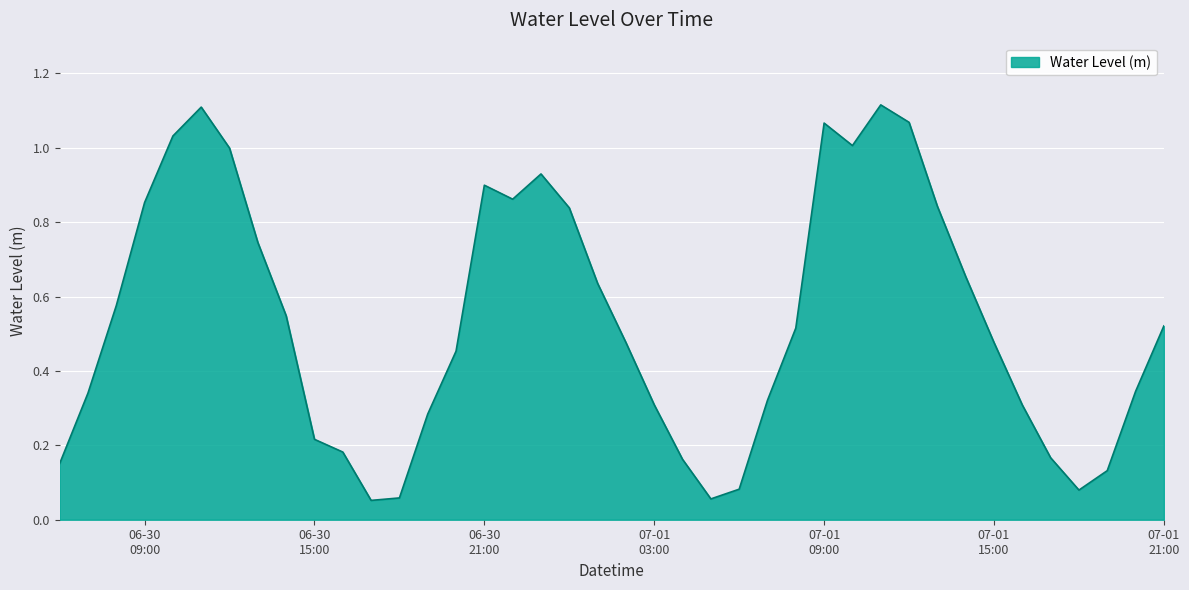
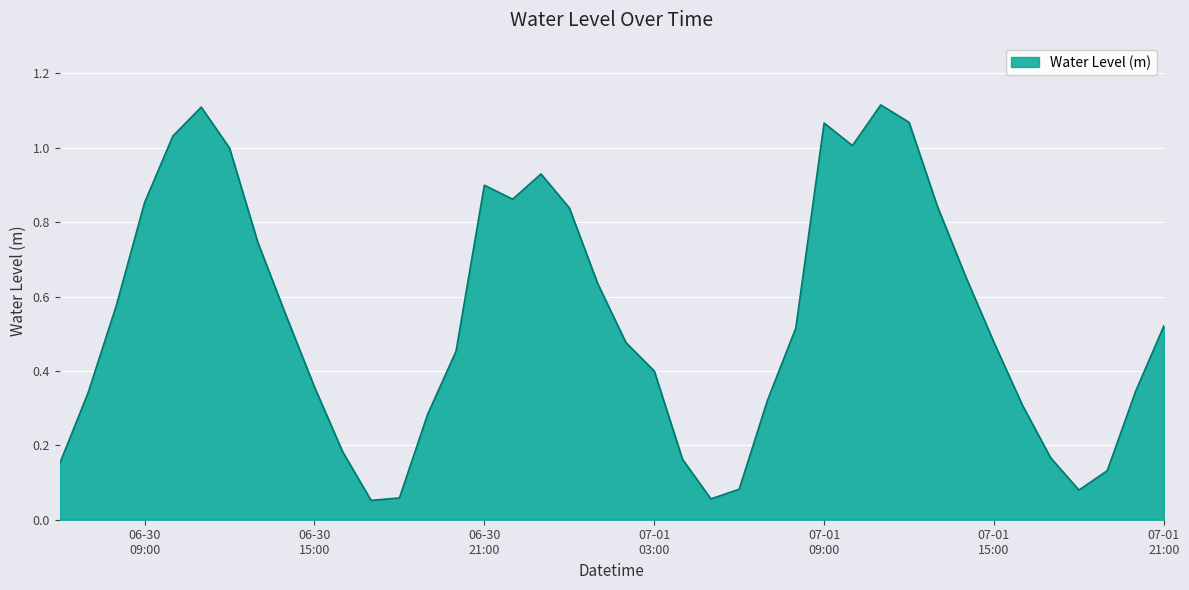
  {
    "06-30 09:00": 0.85,
-   "06-30 15:00": 0.22,
+   "06-30 15:00": 0.36,
    "06-30 21:00": 0.90,
-   "07-01 03:00": 0.31,
+   "07-01 03:00": 0.40,
    "07-01 09:00": 1.07,
    "07-01 15:00": 0.48,
    "07-01 21:00": 0.52
  }
